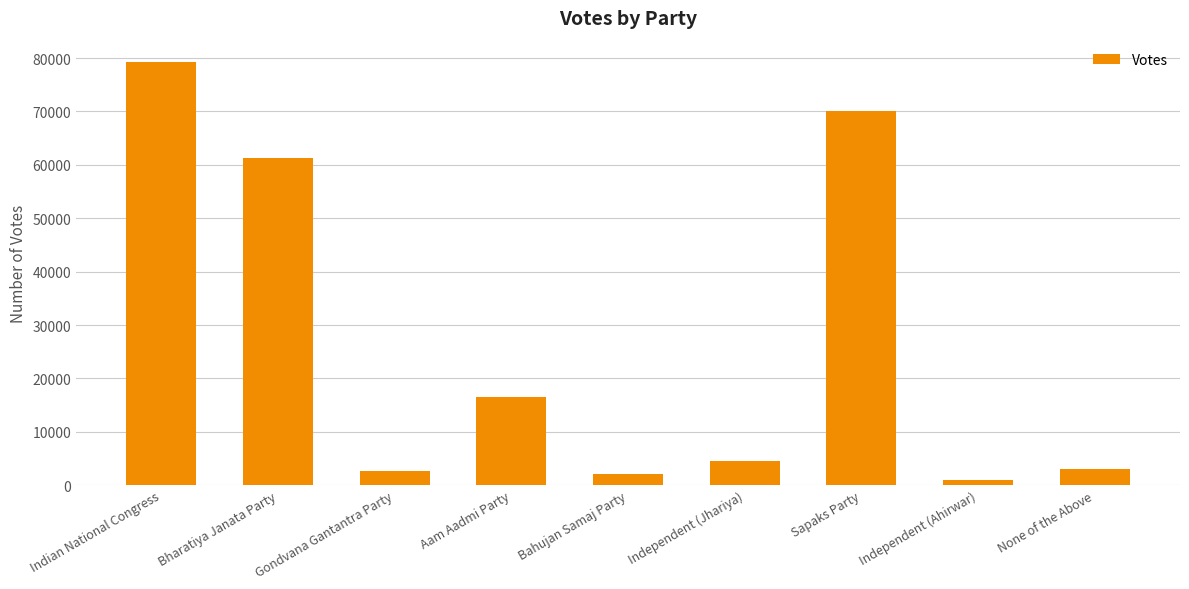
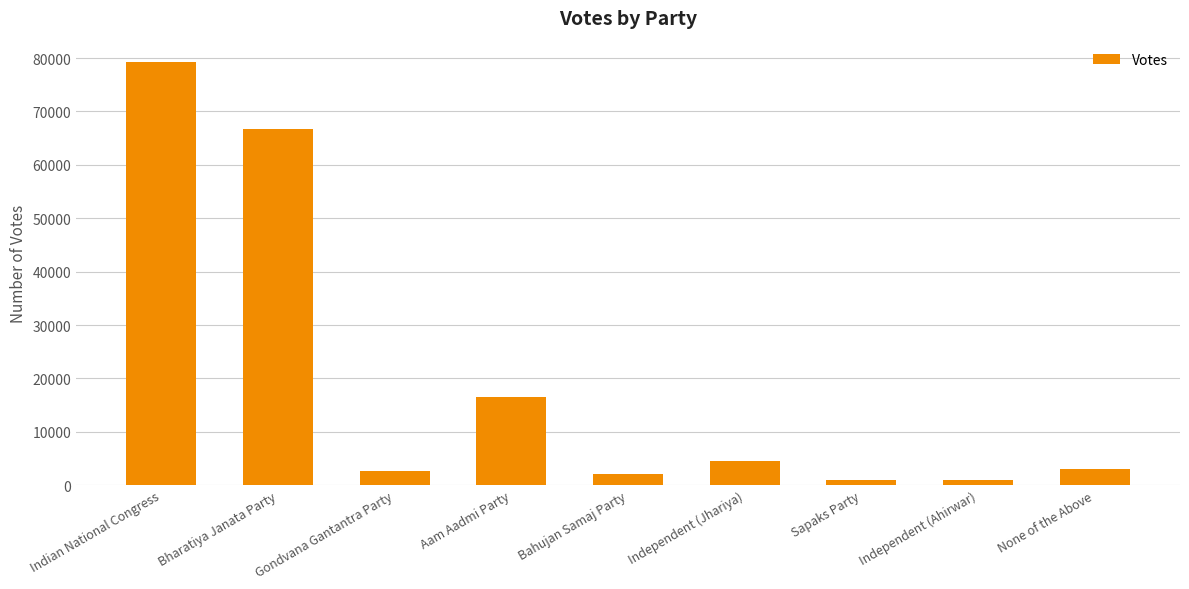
  {
    "Indian National Congress": 79000,
-   "Bharatiya Janata Party": 61000,
+   "Bharatiya Janata Party": 67000,
    "Gondvana Gantantra Party": 3000,
    "Aam Aadmi Party": 16000,
    "Bahujan Samaj Party": 2000,
    "Independent (Jhariya)": 4000,
-   "Sapaks Party": 70000,
+   "Sapaks Party": 1000,
    "Independent (Ahirwar)": 1000,
    "None of the Above": 3000
  }
